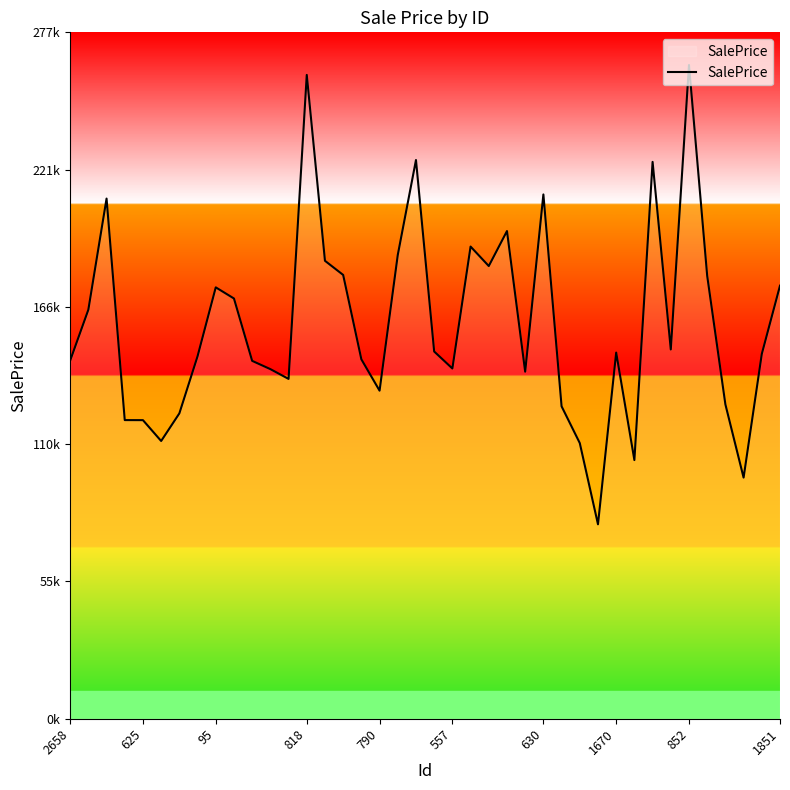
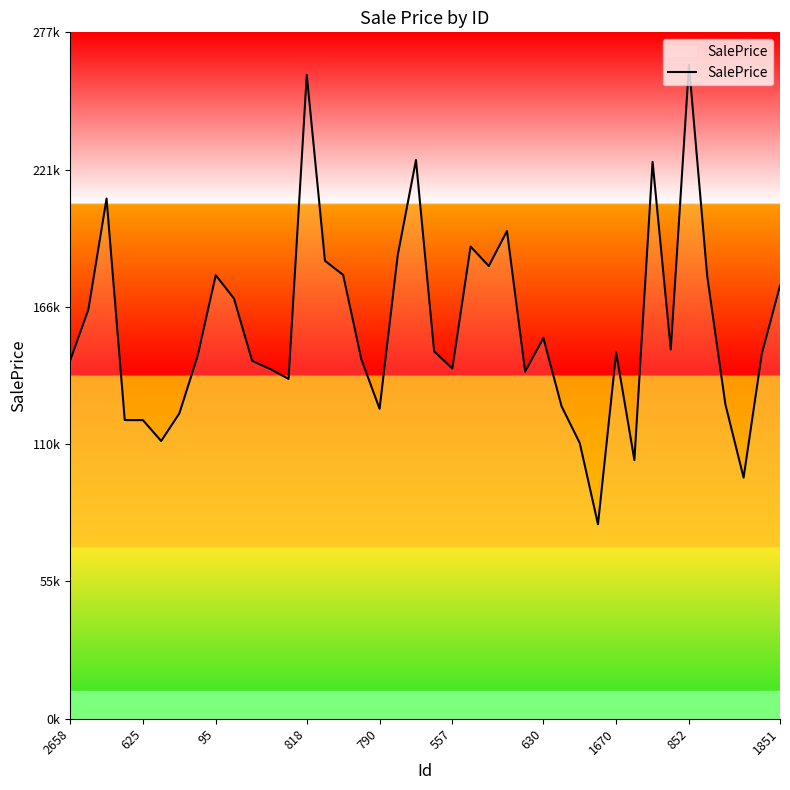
  {
    "2658": 145000,
    "625": 121000,
-   "95": 174000,
+   "95": 179000,
    "818": 260000,
-   "790": 133000,
+   "790": 125000,
    "557": 142000,
-   "630": 212000,
+   "630": 154000,
    "1670": 148000,
    "1851": 175000
  }
